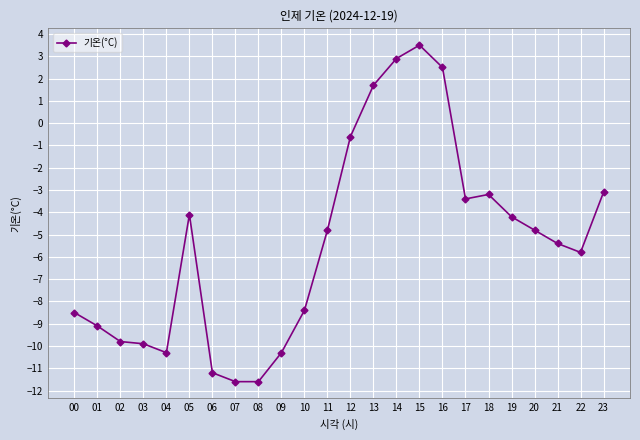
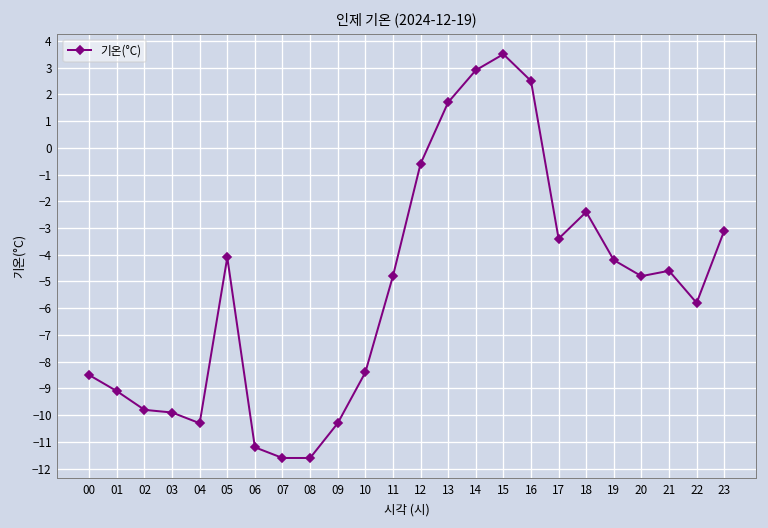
  {
    "00": -8.5,
    "01": -9.1,
    "02": -9.8,
    "03": -9.9,
    "04": -10.3,
    "05": -4.1,
    "06": -11.2,
    "07": -11.6,
    "08": -11.6,
    "09": -10.3,
    "10": -8.4,
    "11": -4.8,
    "12": -0.6,
    "13": 1.7,
    "14": 2.9,
    "15": 3.5,
    "16": 2.5,
    "17": -3.4,
-   "18": -3.2,
+   "18": -2.4,
    "19": -4.2,
    "20": -4.8,
-   "21": -5.4,
+   "21": -4.6,
    "22": -5.8,
    "23": -3.1
  }
